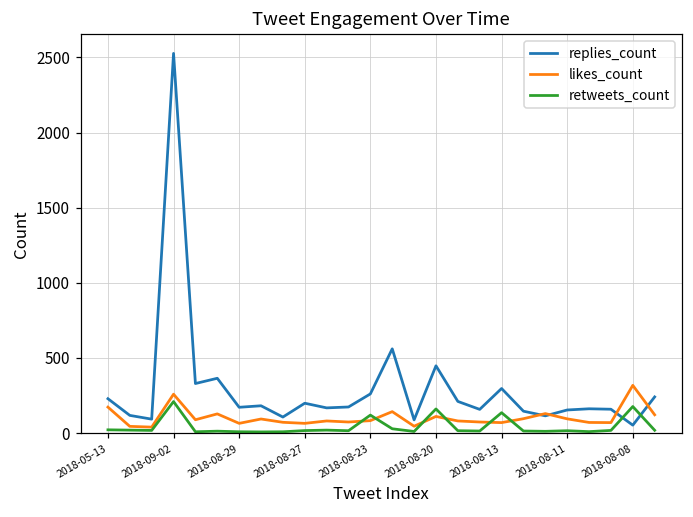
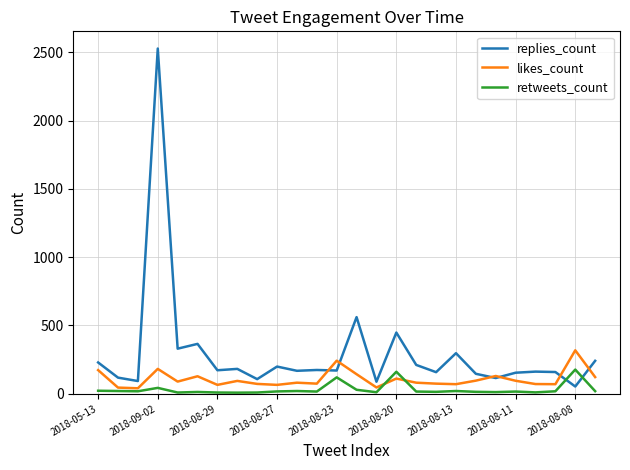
  {
    "replies_count": {
      "2018-05-13": 230,
      "2018-09-02": 2530,
-     "2018-08-23": 260,
+     "2018-08-23": 170,
      "2018-08-20": 450,
      "2018-08-13": 300,
      "2018-08-11": 150,
      "2018-08-08": 50
    },
    "likes_count": {
      "2018-05-13": 170,
-     "2018-09-02": 260,
-     "2018-08-23": 80,
+     "2018-09-02": 180,
+     "2018-08-23": 240,
      "2018-08-20": 110,
      "2018-08-13": 70,
      "2018-08-11": 100,
      "2018-08-08": 320
    },
    "retweets_count": {
      "2018-05-13": 20,
-     "2018-09-02": 210,
+     "2018-09-02": 40,
      "2018-08-23": 120,
      "2018-08-20": 160,
-     "2018-08-13": 140,
+     "2018-08-13": 20,
      "2018-08-11": 20,
      "2018-08-08": 180
    }
  }
